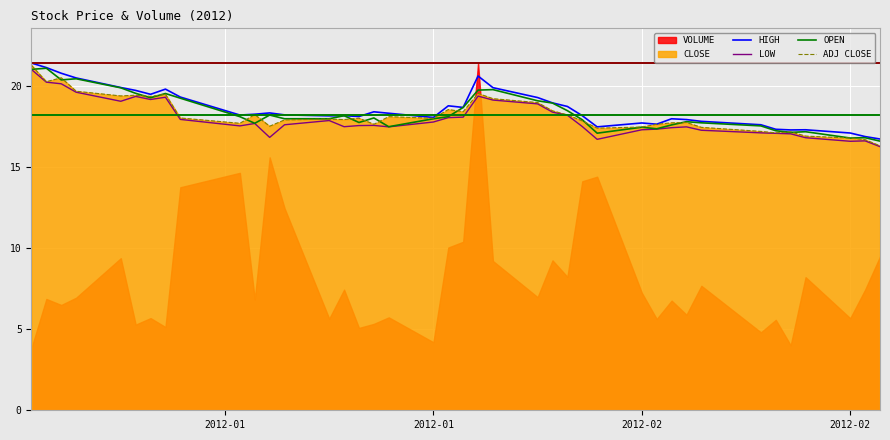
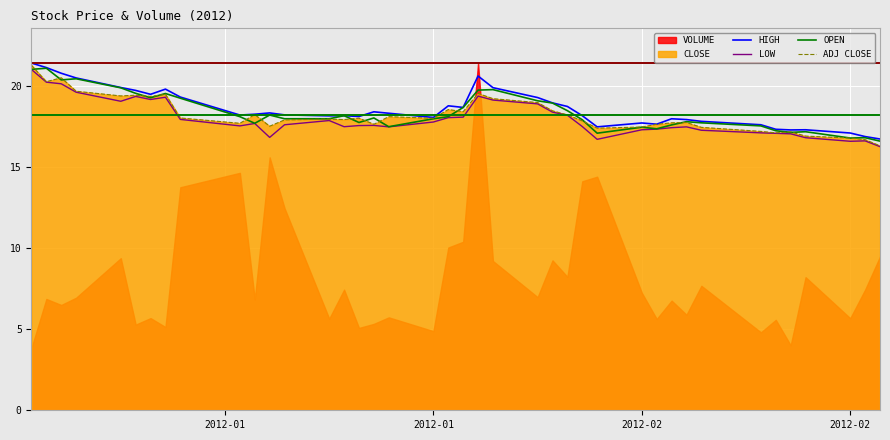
  {
    "VOLUME": {
-     "2012-01": 4.2
+     "2012-01": 4.9
    },
    "LOW": {
      "2012-01": 17.8
    }
  }
